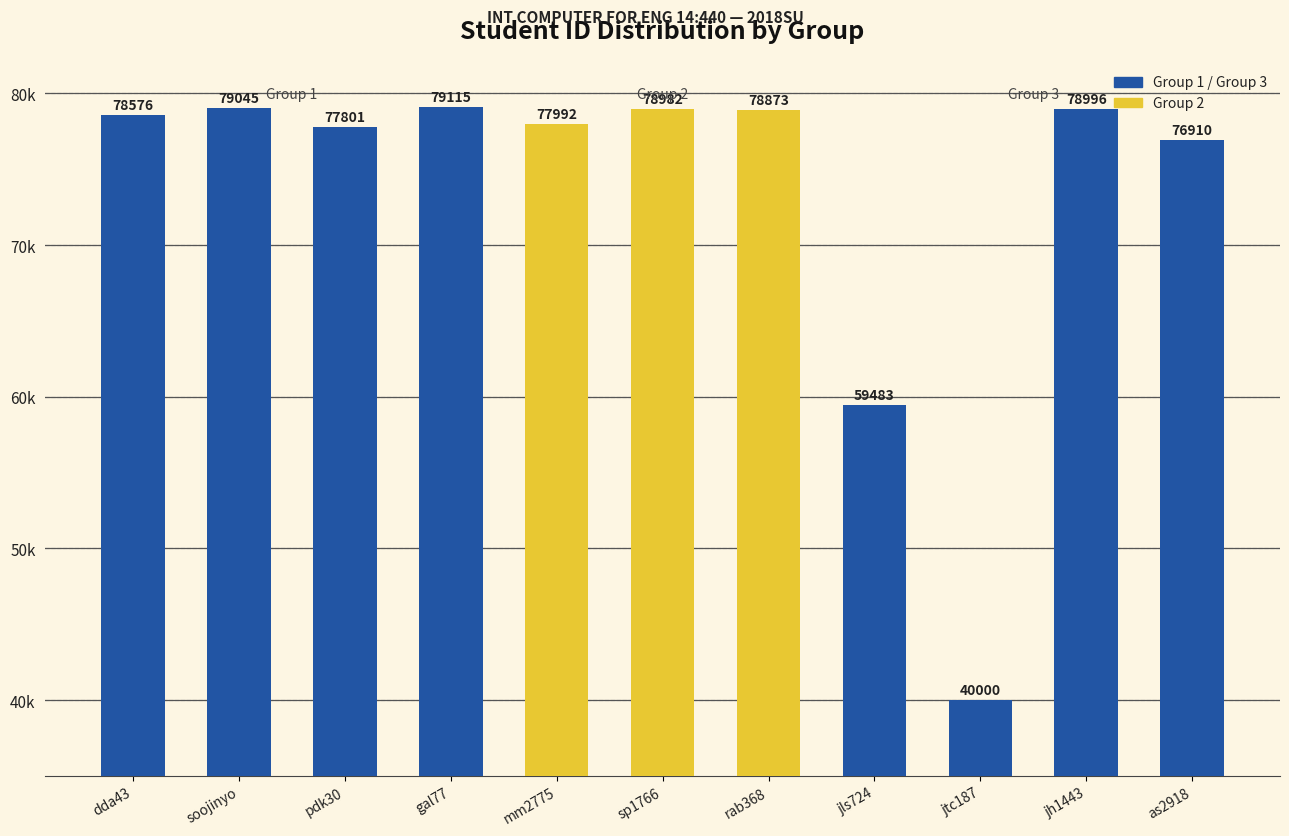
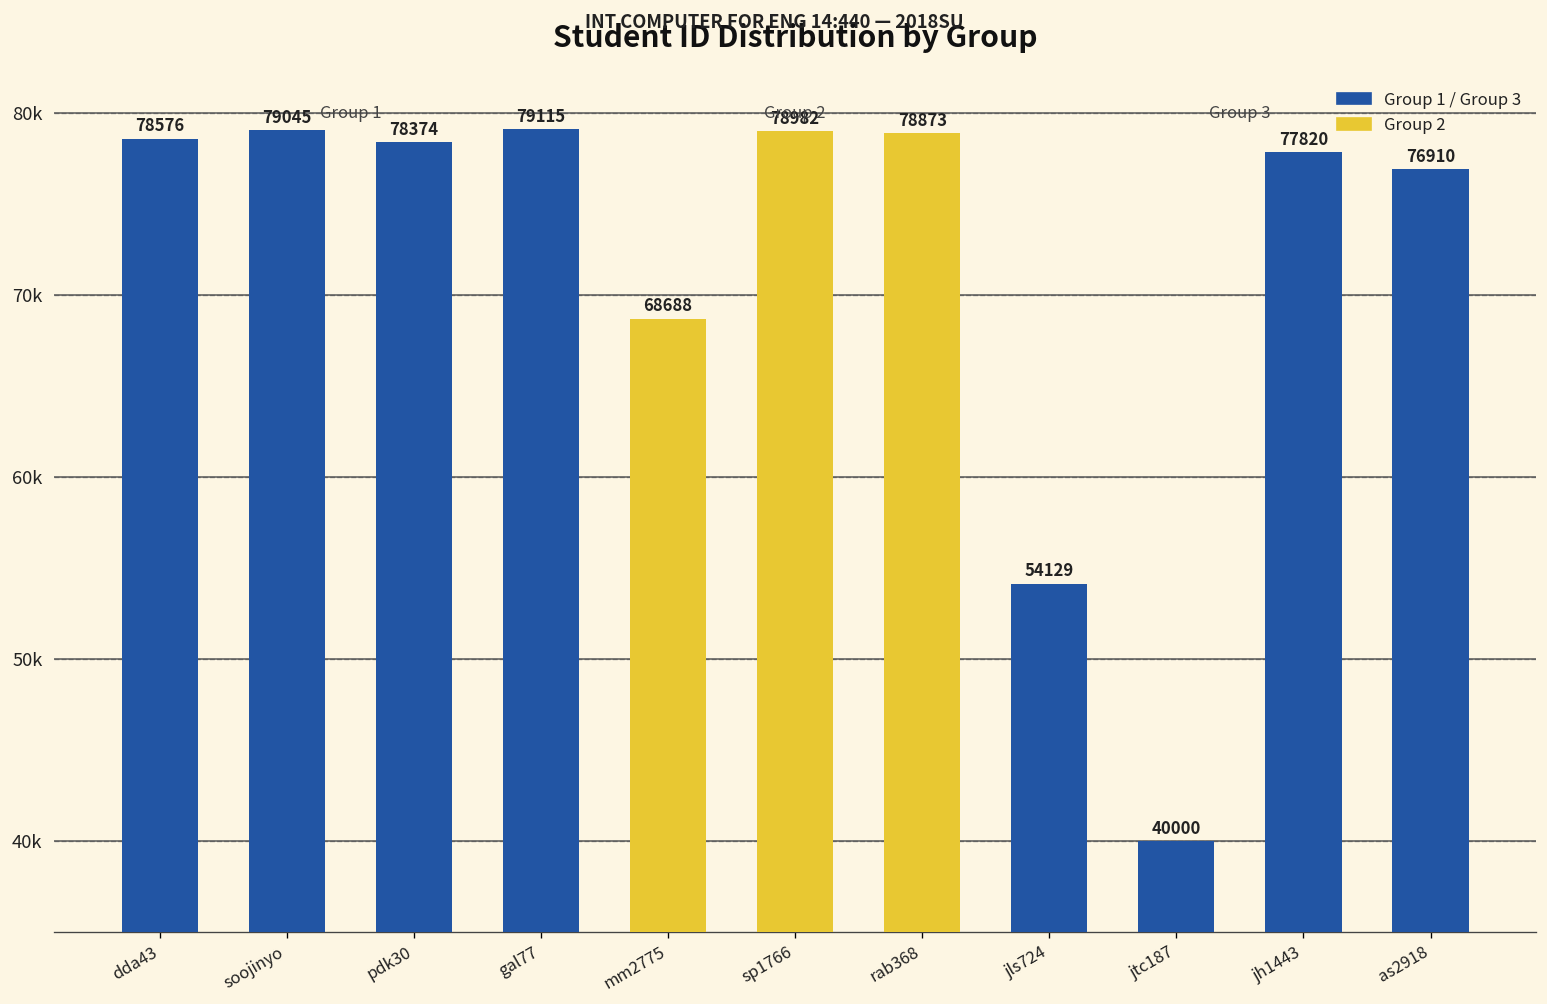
  {
    "dda43": 78576,
    "soojinyo": 79045,
-   "pdk30": 77801,
+   "pdk30": 78374,
    "gal77": 79115,
-   "mm2775": 77992,
+   "mm2775": 68688,
    "rab368": 78873,
-   "jls724": 59483,
+   "jls724": 54129,
    "jtc187": 40000,
-   "jh1443": 78996,
+   "jh1443": 77820,
    "as2918": 76910
  }
